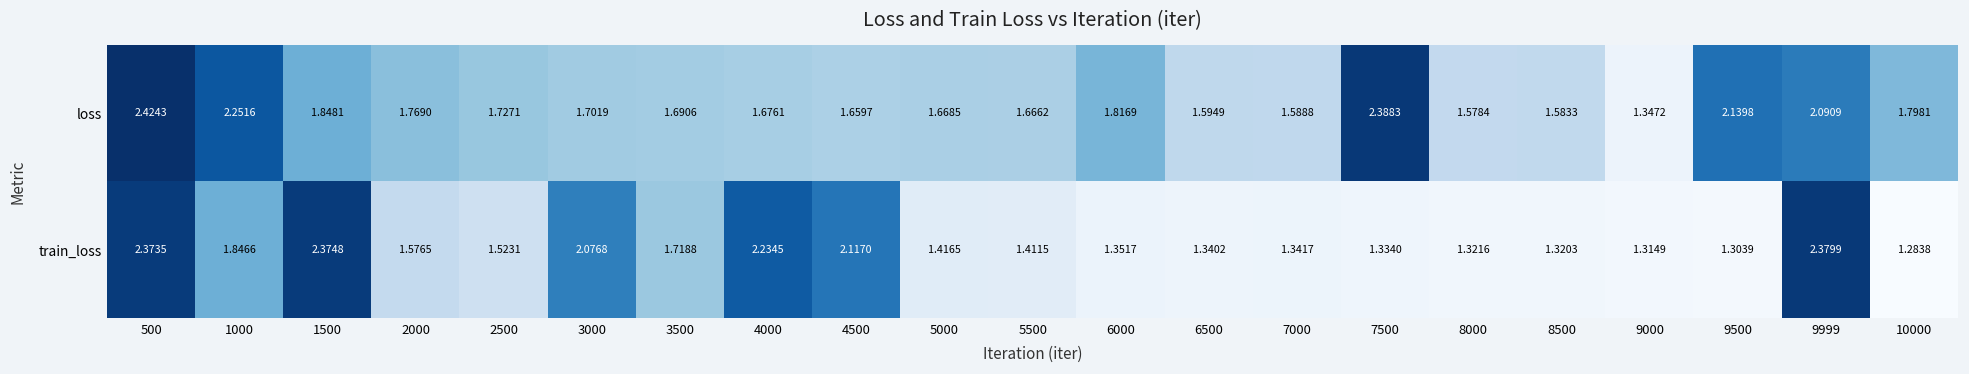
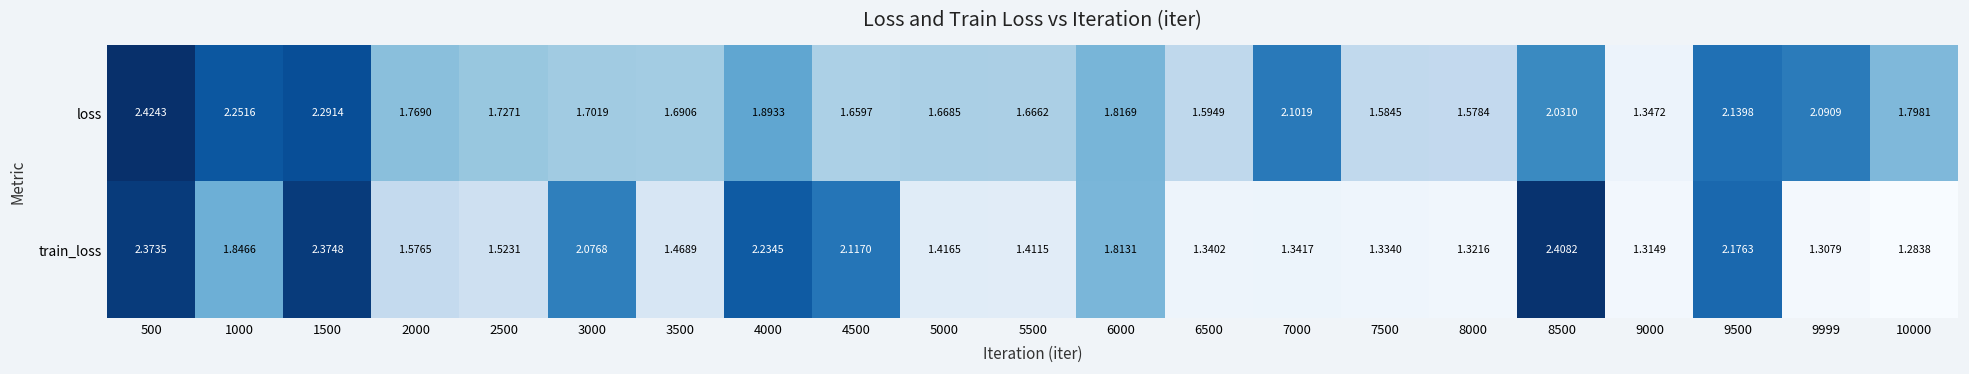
  {
    "loss": {
      "500": 2.4243,
      "1000": 2.2516,
-     "1500": 1.8481,
+     "1500": 2.2914,
      "2000": 1.7690,
      "2500": 1.7271,
      "3000": 1.7019,
      "3500": 1.6906,
-     "4000": 1.6761,
+     "4000": 1.8933,
      "4500": 1.6597,
      "5000": 1.6685,
      "5500": 1.6662,
      "6000": 1.8169,
      "6500": 1.5949,
-     "7000": 1.5888,
-     "7500": 2.3883,
+     "7000": 2.1019,
+     "7500": 1.5845,
      "8000": 1.5784,
-     "8500": 1.5833,
+     "8500": 2.0310,
      "9000": 1.3472,
      "9500": 2.1398,
      "9999": 2.0909,
      "10000": 1.7981
    },
    "train_loss": {
      "500": 2.3735,
      "1000": 1.8466,
      "1500": 2.3748,
      "2000": 1.5765,
      "2500": 1.5231,
      "3000": 2.0768,
-     "3500": 1.7188,
+     "3500": 1.4689,
      "4000": 2.2345,
      "4500": 2.1170,
      "5000": 1.4165,
      "5500": 1.4115,
-     "6000": 1.3517,
+     "6000": 1.8131,
      "6500": 1.3402,
      "7000": 1.3417,
      "7500": 1.3340,
      "8000": 1.3216,
-     "8500": 1.3203,
+     "8500": 2.4082,
      "9000": 1.3149,
-     "9500": 1.3039,
-     "9999": 2.3799,
+     "9500": 2.1763,
+     "9999": 1.3079,
      "10000": 1.2838
    }
  }
